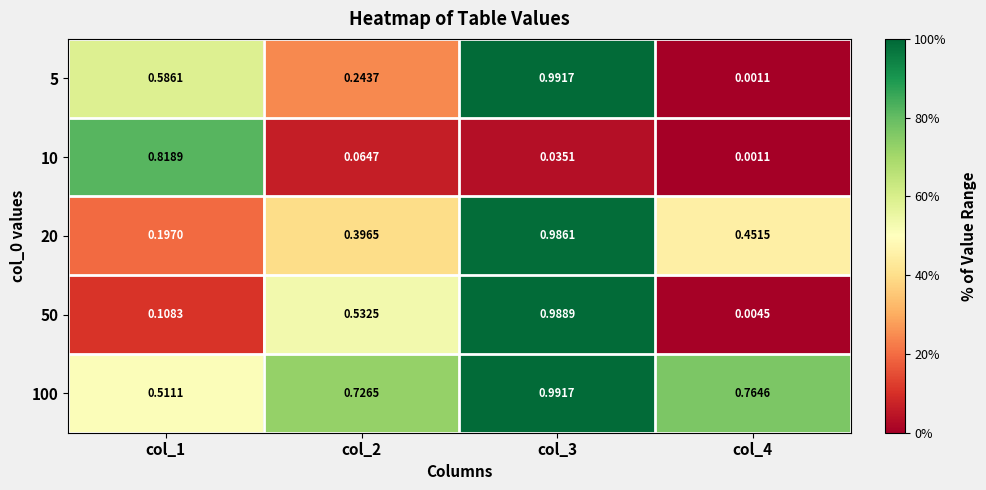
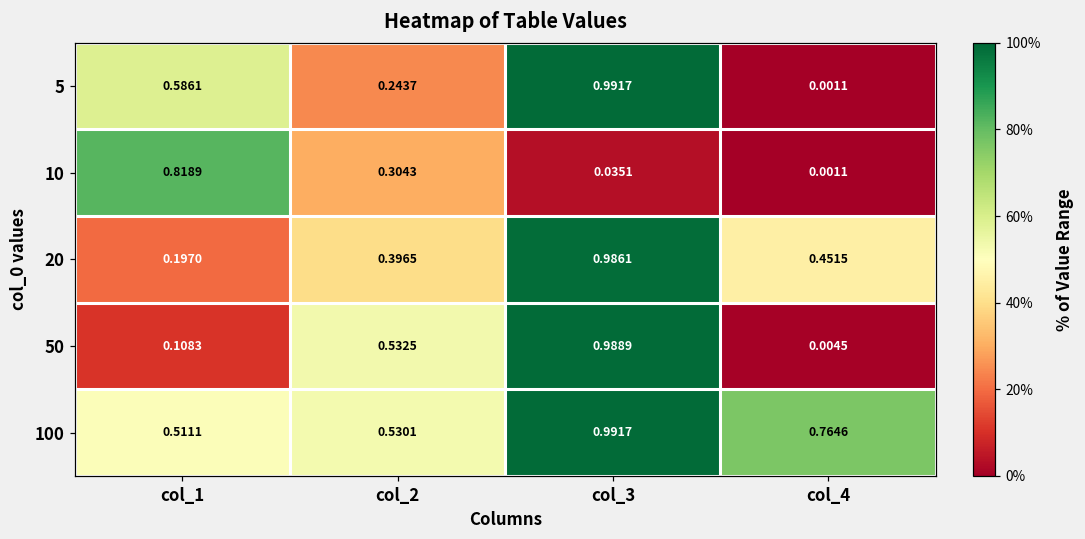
  {
    "5": {
      "col_1": 0.5861,
      "col_2": 0.2437,
      "col_3": 0.9917,
      "col_4": 0.0011
    },
    "10": {
      "col_1": 0.8189,
-     "col_2": 0.0647,
+     "col_2": 0.3043,
      "col_3": 0.0351,
      "col_4": 0.0011
    },
    "20": {
      "col_1": 0.1970,
      "col_2": 0.3965,
      "col_3": 0.9861,
      "col_4": 0.4515
    },
    "50": {
      "col_1": 0.1083,
      "col_2": 0.5325,
      "col_3": 0.9889,
      "col_4": 0.0045
    },
    "100": {
      "col_1": 0.5111,
-     "col_2": 0.7265,
+     "col_2": 0.5301,
      "col_3": 0.9917,
      "col_4": 0.7646
    }
  }
